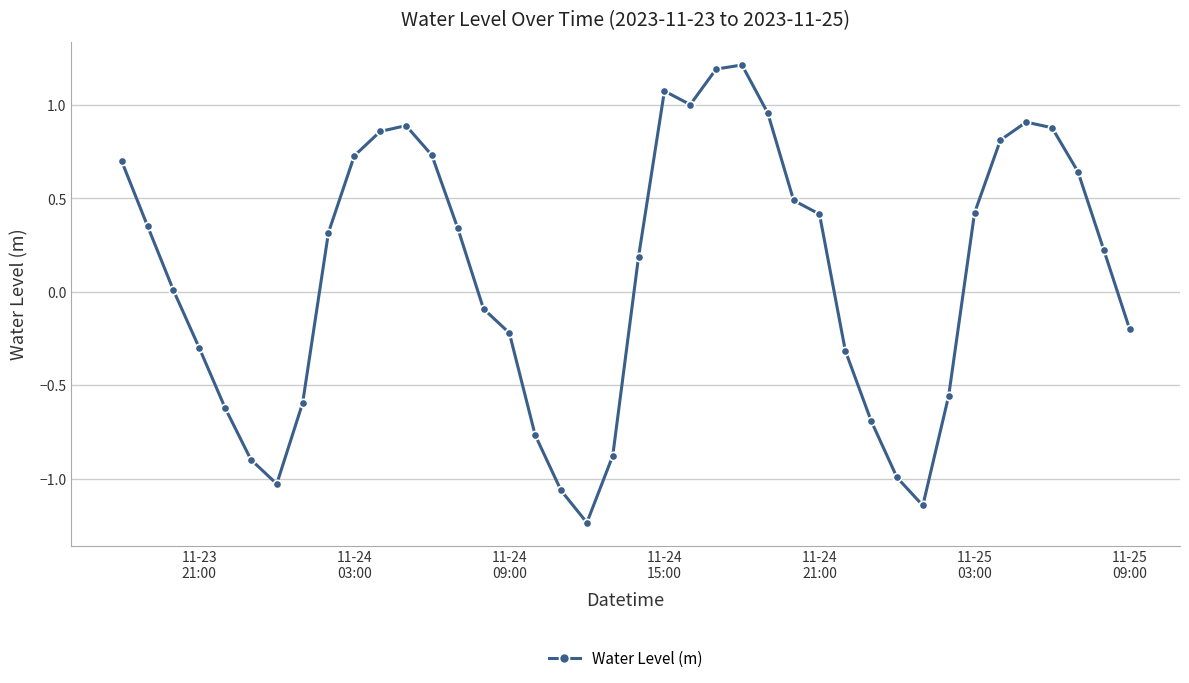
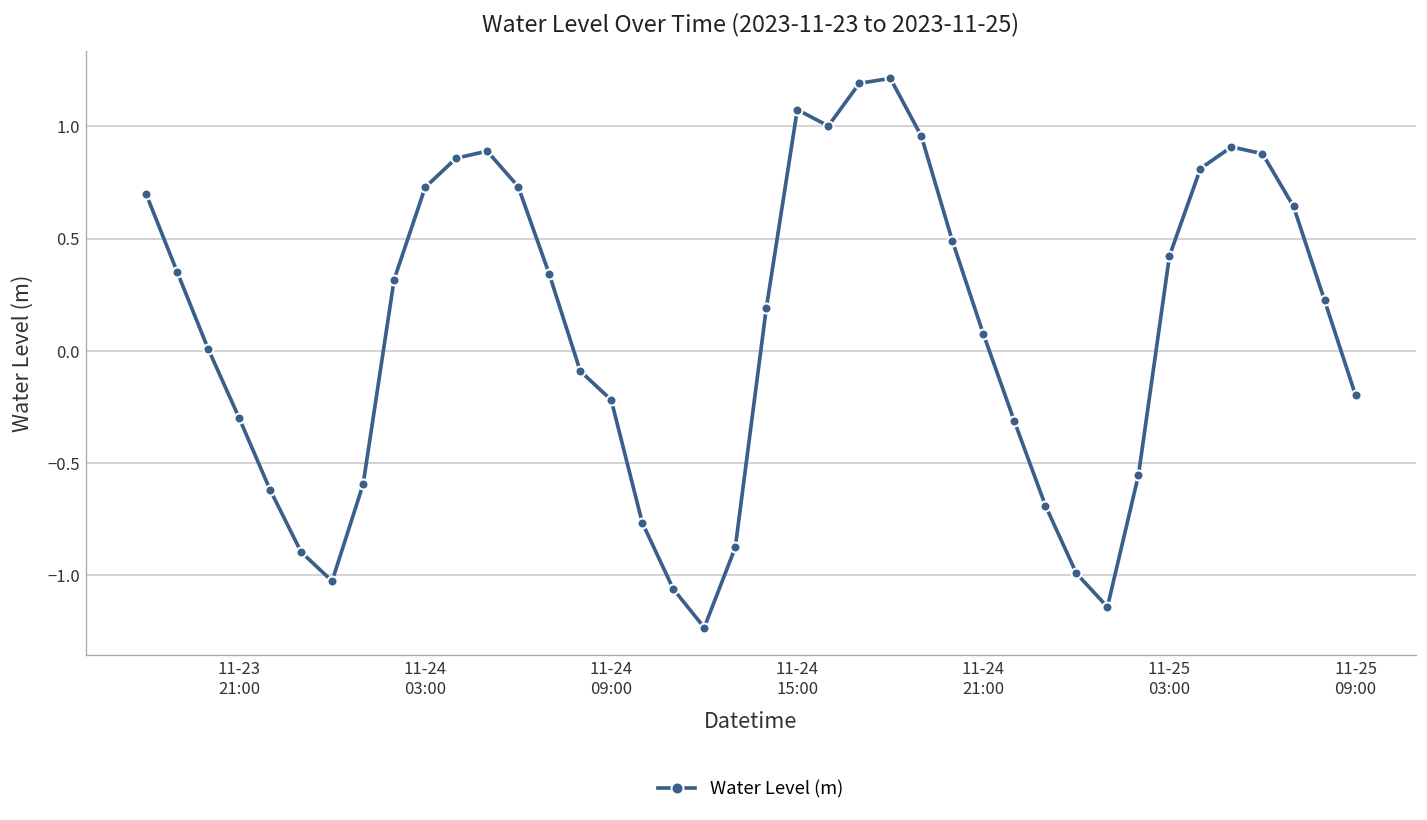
  {
    "11-23 21:00": -0.30,
    "11-24 03:00": 0.73,
    "11-24 09:00": -0.22,
    "11-24 15:00": 1.07,
-   "11-24 21:00": 0.42,
+   "11-24 21:00": 0.07,
    "11-25 03:00": 0.42,
    "11-25 09:00": -0.20
  }
